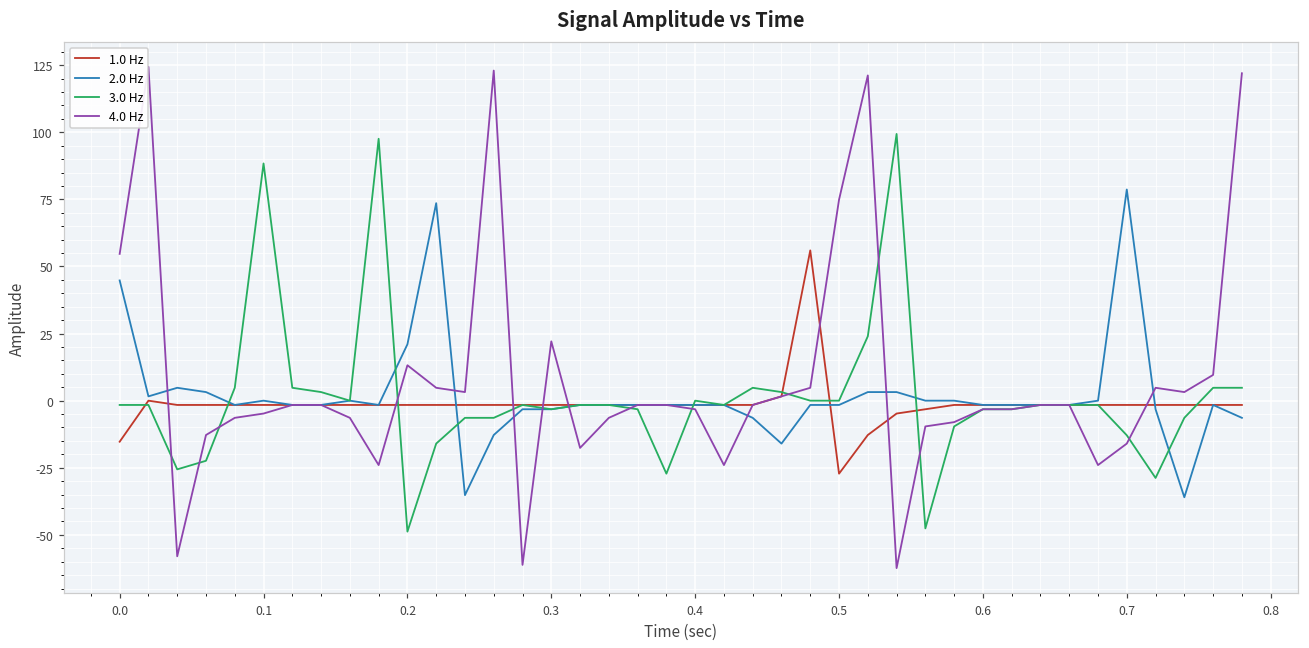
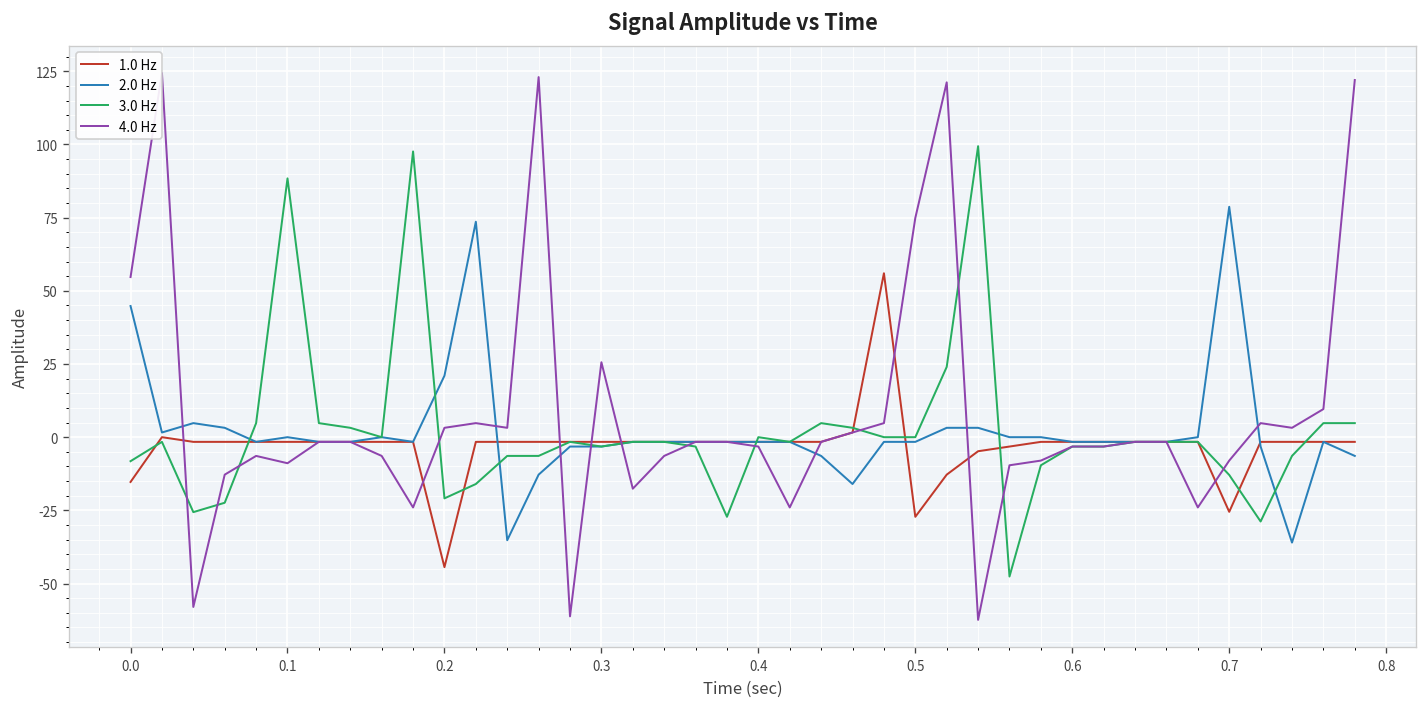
  {
    "1.0 Hz": {
      "0.0": -15,
      "0.1": -2,
-     "0.2": -2,
+     "0.2": -44,
      "0.3": -2,
      "0.5": -27,
-     "0.7": -2
+     "0.7": -26
    },
    "2.0 Hz": {
      "0.0": 45,
      "0.1": 0,
      "0.2": 21,
      "0.5": -2,
      "0.7": 79
    },
    "3.0 Hz": {
-     "0.0": -2,
+     "0.0": -8,
      "0.1": 88,
-     "0.2": -49,
+     "0.2": -21,
      "0.4": 0,
      "0.5": 0,
      "0.7": -13
    },
    "4.0 Hz": {
      "0.0": 55,
-     "0.1": -5,
-     "0.2": 13,
-     "0.3": 22,
+     "0.1": -9,
+     "0.2": 3,
+     "0.3": 26,
      "0.4": -3,
      "0.5": 75,
-     "0.7": -16
+     "0.7": -8
    }
  }
